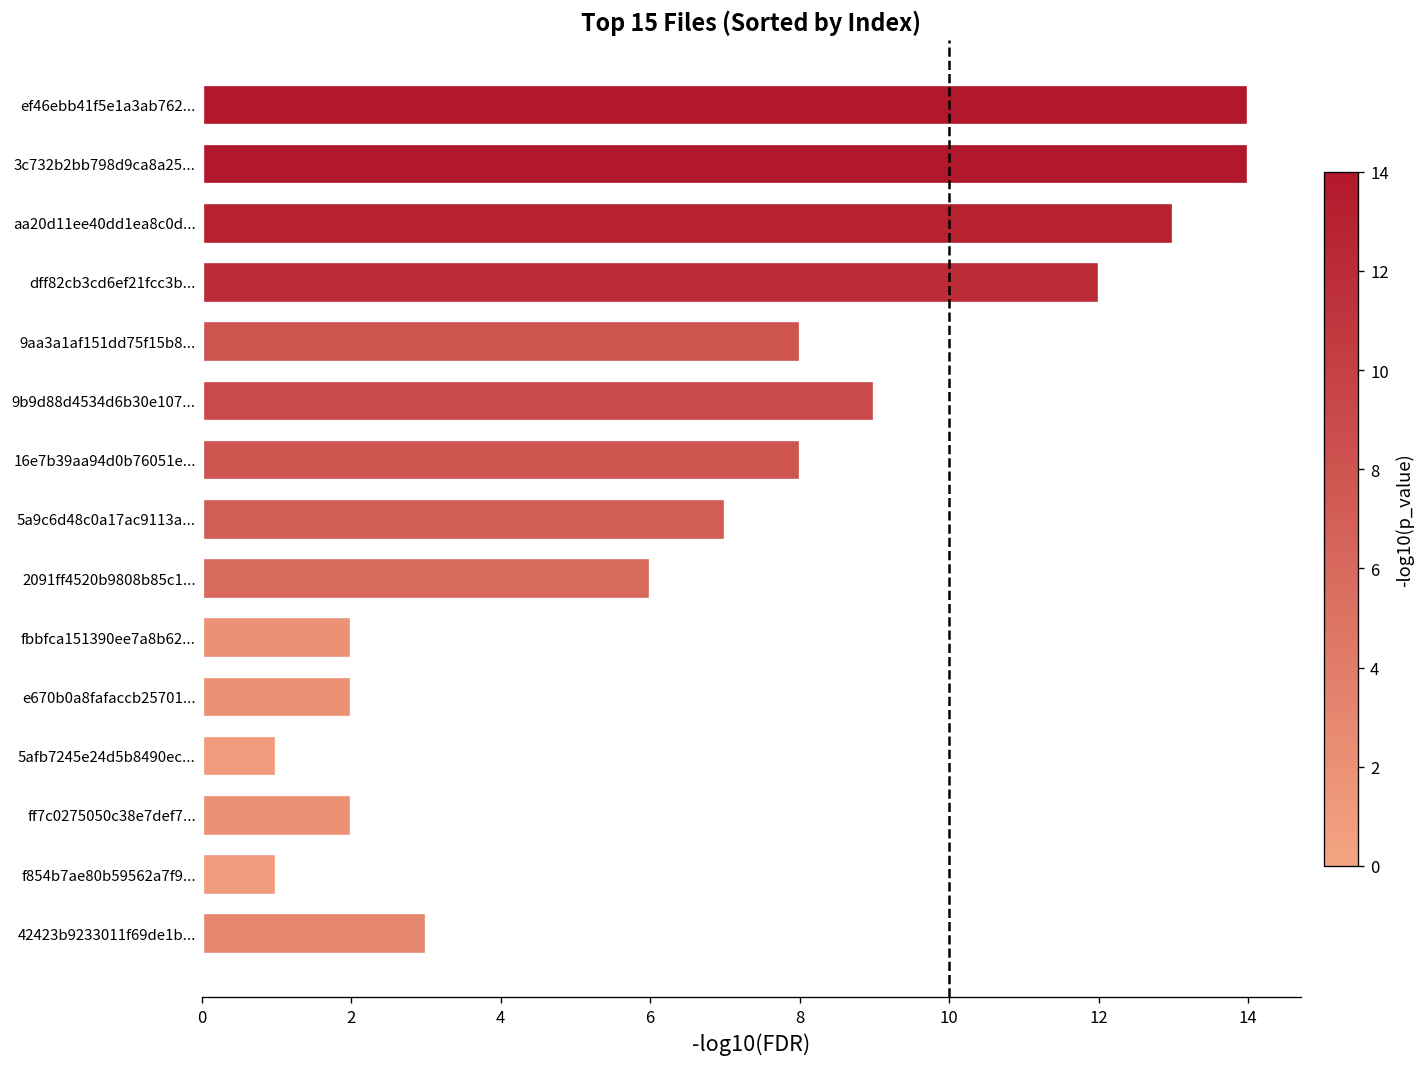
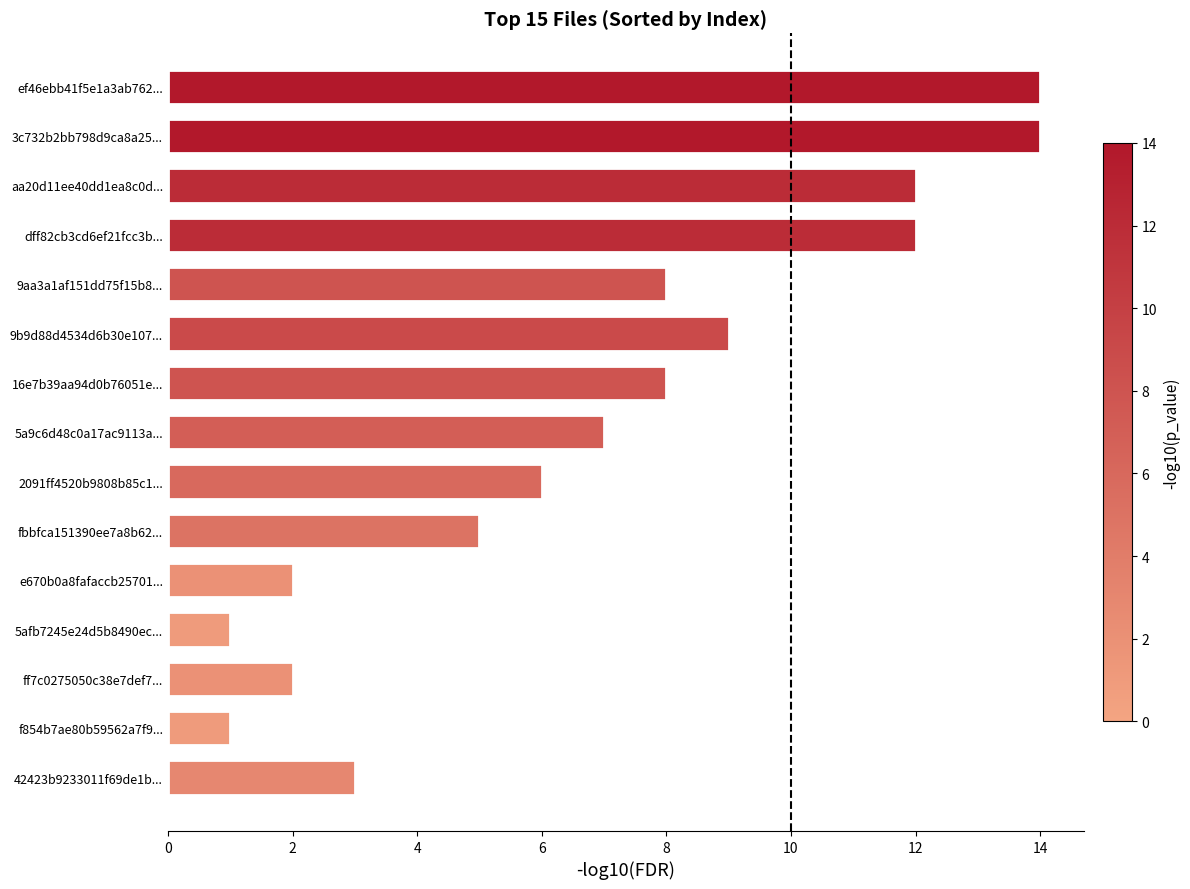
  {
    "ef46ebb41f5e1a3ab762...": 14,
    "3c732b2bb798d9ca8a25...": 14,
-   "aa20d11ee40dd1ea8c0d...": 13,
+   "aa20d11ee40dd1ea8c0d...": 12,
    "dff82cb3cd6ef21fcc3b...": 12,
    "9aa3a1af151dd75f15b8...": 8,
    "9b9d88d4534d6b30e107...": 9,
    "16e7b39aa94d0b76051e...": 8,
    "5a9c6d48c0a17ac9113a...": 7,
    "2091ff4520b9808b85c1...": 6,
-   "fbbfca151390ee7a8b62...": 2,
+   "fbbfca151390ee7a8b62...": 5,
    "e670b0a8fafaccb25701...": 2,
    "5afb7245e24d5b8490ec...": 1,
    "ff7c0275050c38e7def7...": 2,
    "f854b7ae80b59562a7f9...": 1,
    "42423b9233011f69de1b...": 3
  }
